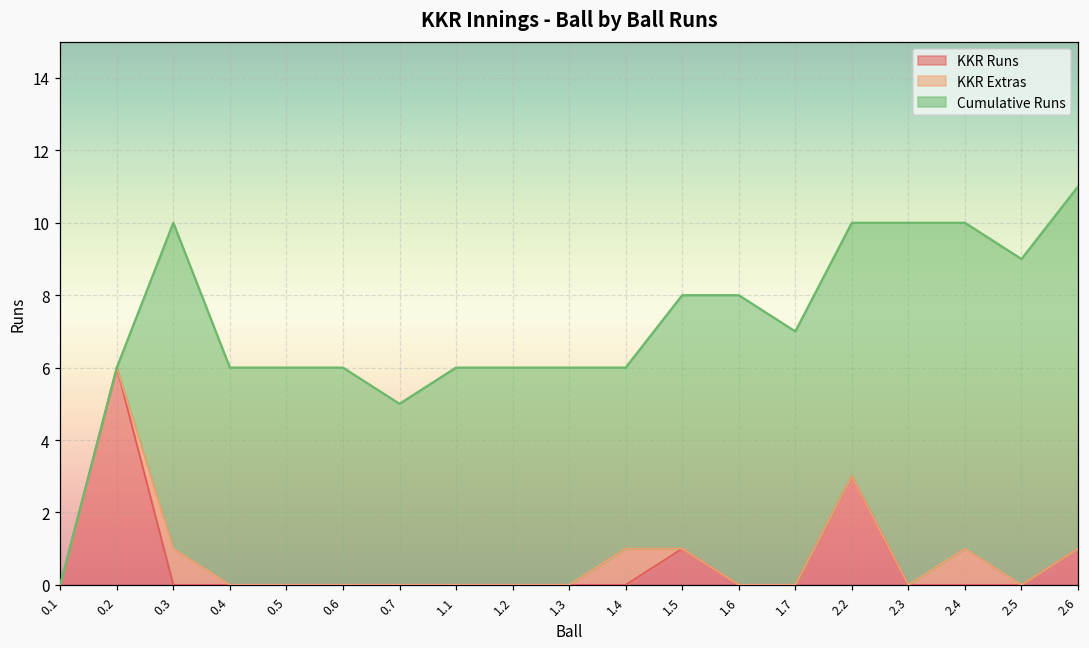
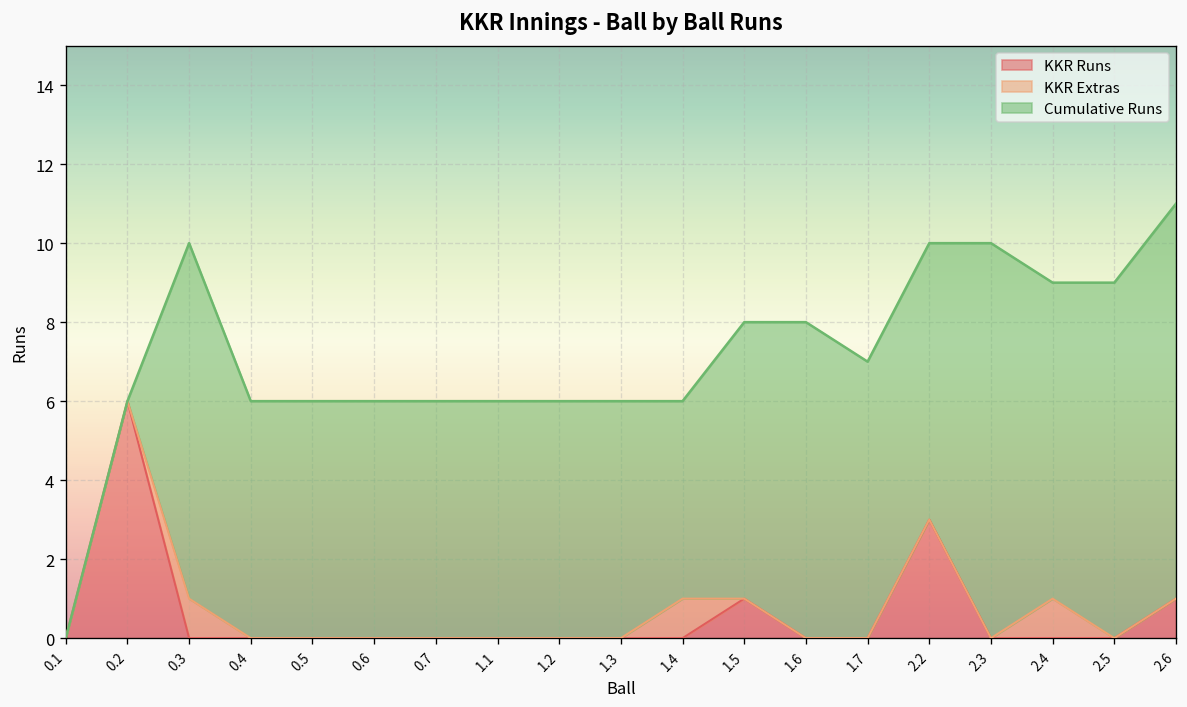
  {
    "Cumulative Runs": {
      "0.3": 10,
      "0.4": 6,
      "0.5": 6,
      "0.6": 6,
-     "0.7": 5,
+     "0.7": 6,
      "1.1": 6,
      "1.2": 6,
      "1.3": 6,
      "1.4": 6,
      "1.5": 8,
      "1.6": 8,
      "1.7": 7,
      "2.2": 10,
      "2.3": 10,
-     "2.4": 10,
+     "2.4": 9,
      "2.5": 9,
      "2.6": 11
    }
  }
